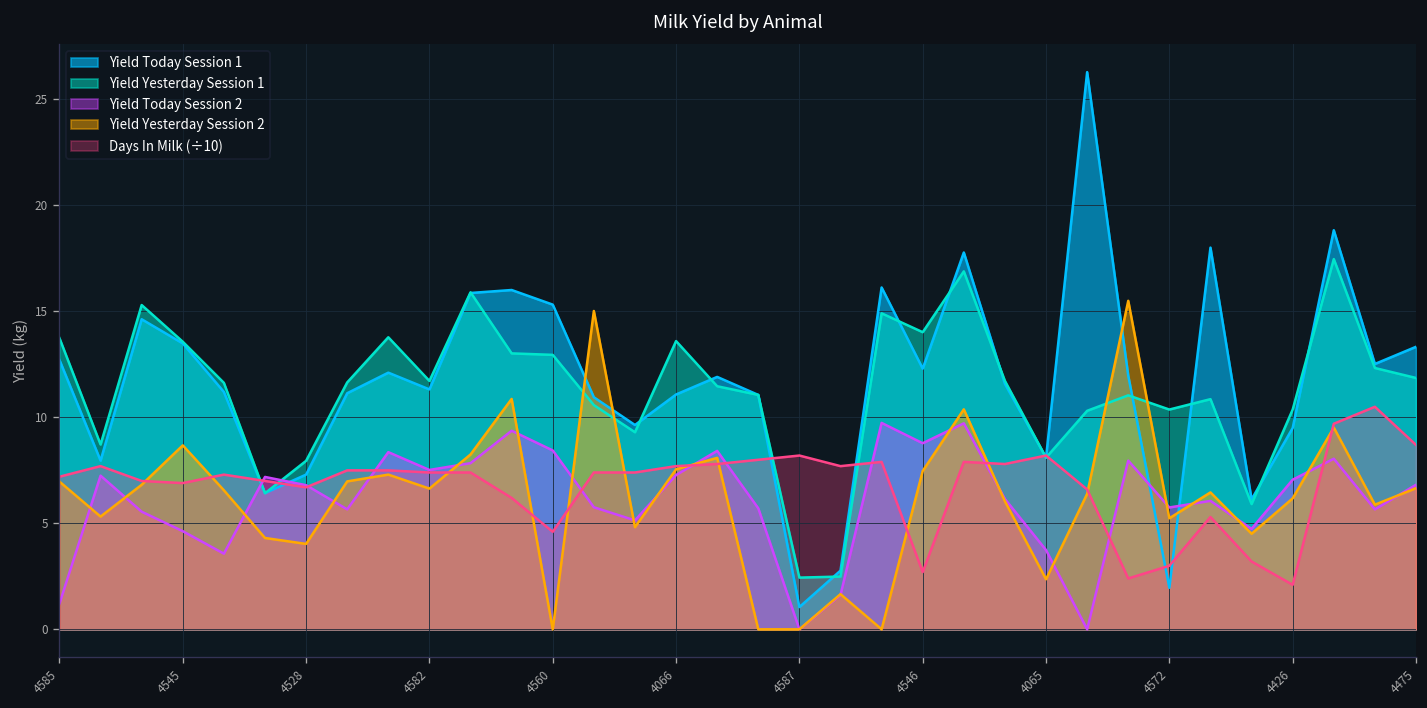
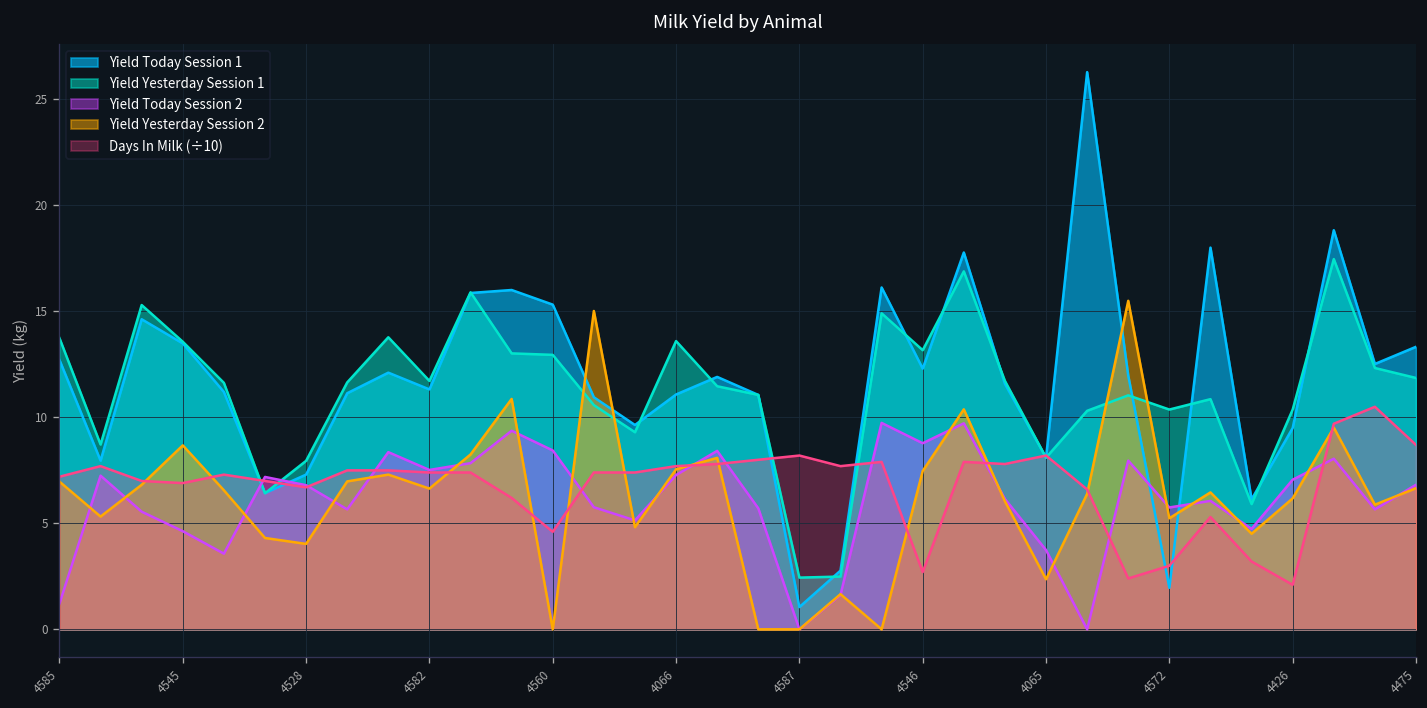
  {
    "Yield Today Session 1": {
      "4585": 12.7,
      "4528": 7.3,
      "4582": 11.3,
      "4560": 15.3,
      "4066": 11.1,
      "4587": 1.1,
      "4546": 12.3,
      "4572": 2.0,
      "4426": 9.5,
      "4475": 13.3
    },
    "Yield Yesterday Session 1": {
      "4585": 13.7,
      "4528": 8.0,
      "4582": 11.7,
      "4560": 13.0,
      "4066": 13.6,
      "4587": 2.4,
-     "4546": 14.0,
+     "4546": 13.2,
      "4572": 10.4,
      "4426": 10.4,
      "4475": 11.9
    },
    "Yield Today Session 2": {
      "4585": 1.2,
      "4545": 4.6,
      "4560": 8.4,
      "4066": 7.3,
      "4546": 8.8,
      "4065": 3.7,
      "4572": 5.8,
      "4426": 7.1,
      "4475": 6.8
    },
    "Yield Yesterday Session 2": {
      "4585": 7.0,
      "4545": 8.7,
      "4528": 4.0,
      "4582": 6.6,
      "4560": 0.0,
      "4066": 7.6,
      "4546": 7.5,
      "4065": 2.4,
      "4572": 5.2,
      "4426": 6.2,
      "4475": 6.7
    },
    "Days In Milk (÷10)": {
      "4585": 7.2,
      "4545": 6.9,
      "4560": 4.6,
      "4066": 7.7,
      "4587": 8.2,
      "4546": 2.7,
      "4572": 3.0,
      "4426": 2.1,
      "4475": 8.7
    }
  }
